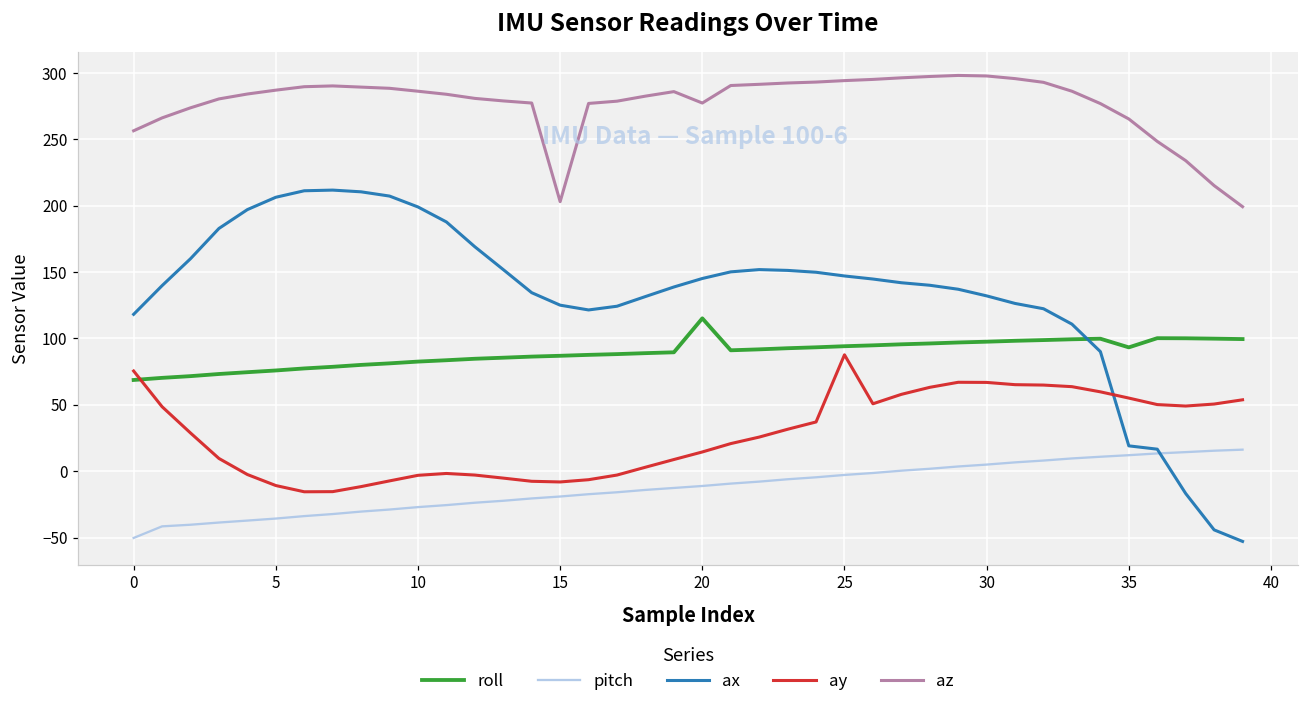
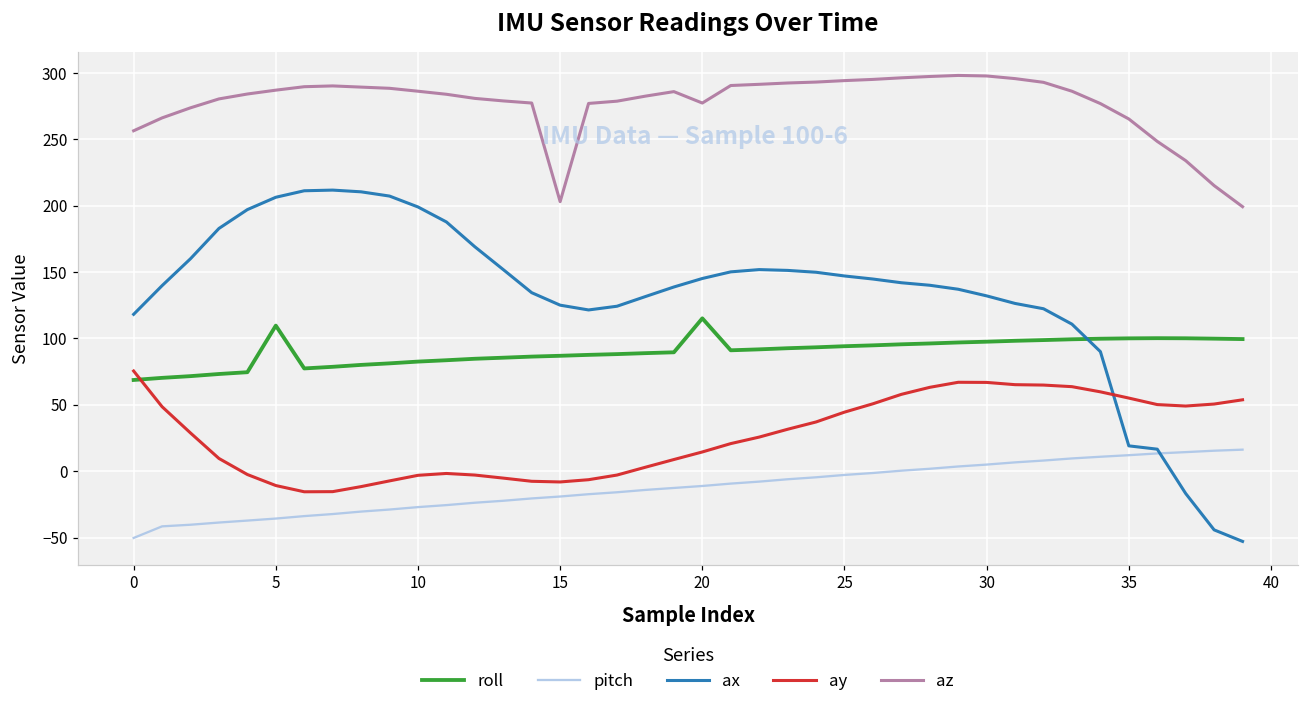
  {
    "roll": {
      "0": 69,
-     "5": 76,
+     "5": 110,
      "10": 83,
      "15": 87,
      "20": 115,
      "25": 94,
      "30": 98,
-     "35": 93
+     "35": 100
    },
    "pitch": {
      "0": -50,
      "5": -36,
      "10": -27,
      "15": -19,
      "20": -11,
      "25": -3,
      "30": 5,
      "35": 12
    },
    "ax": {
      "0": 118,
      "5": 206,
      "10": 199,
      "15": 125,
      "20": 145,
      "25": 147,
      "30": 132,
      "35": 19
    },
    "ay": {
      "0": 76,
      "5": -11,
      "10": -3,
      "15": -8,
      "20": 15,
-     "25": 88,
+     "25": 45,
      "30": 67,
      "35": 55
    },
    "az": {
      "0": 257,
      "5": 287,
      "10": 286,
      "15": 203,
      "25": 294,
      "30": 298,
      "35": 265
    }
  }
